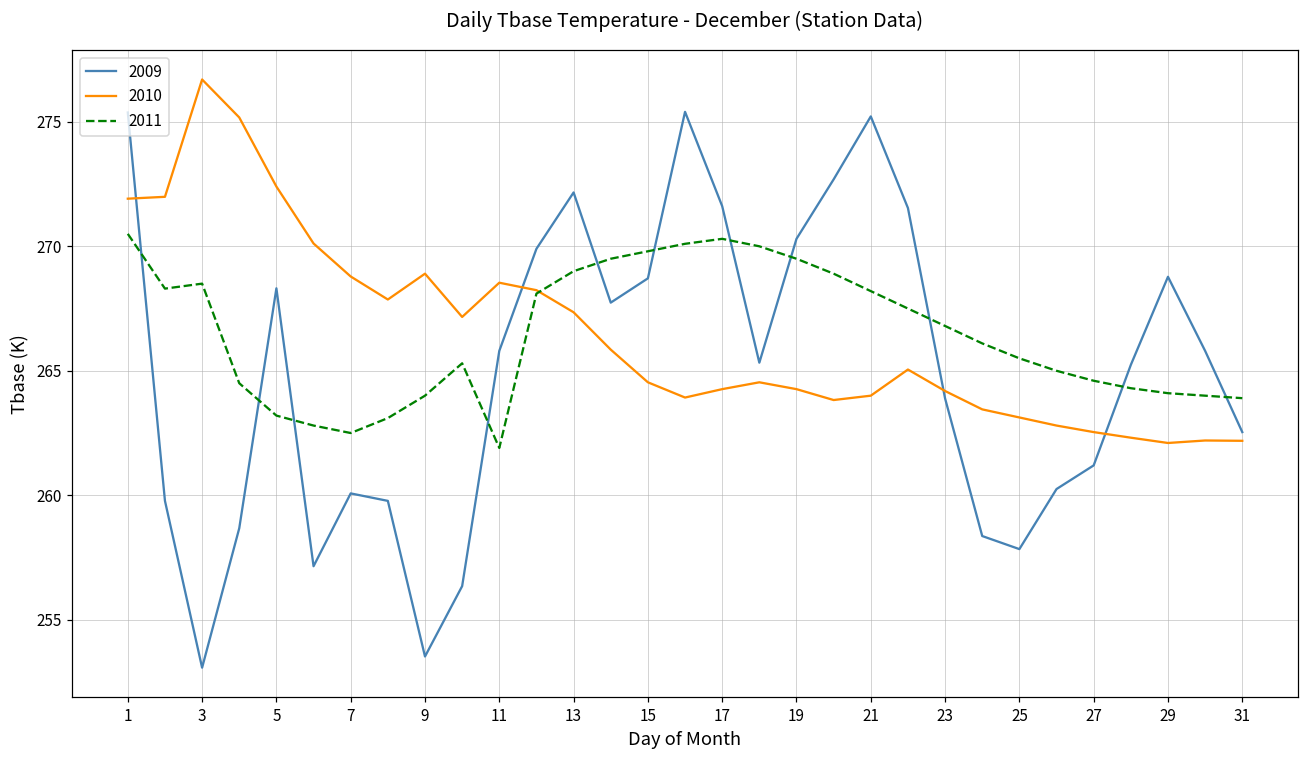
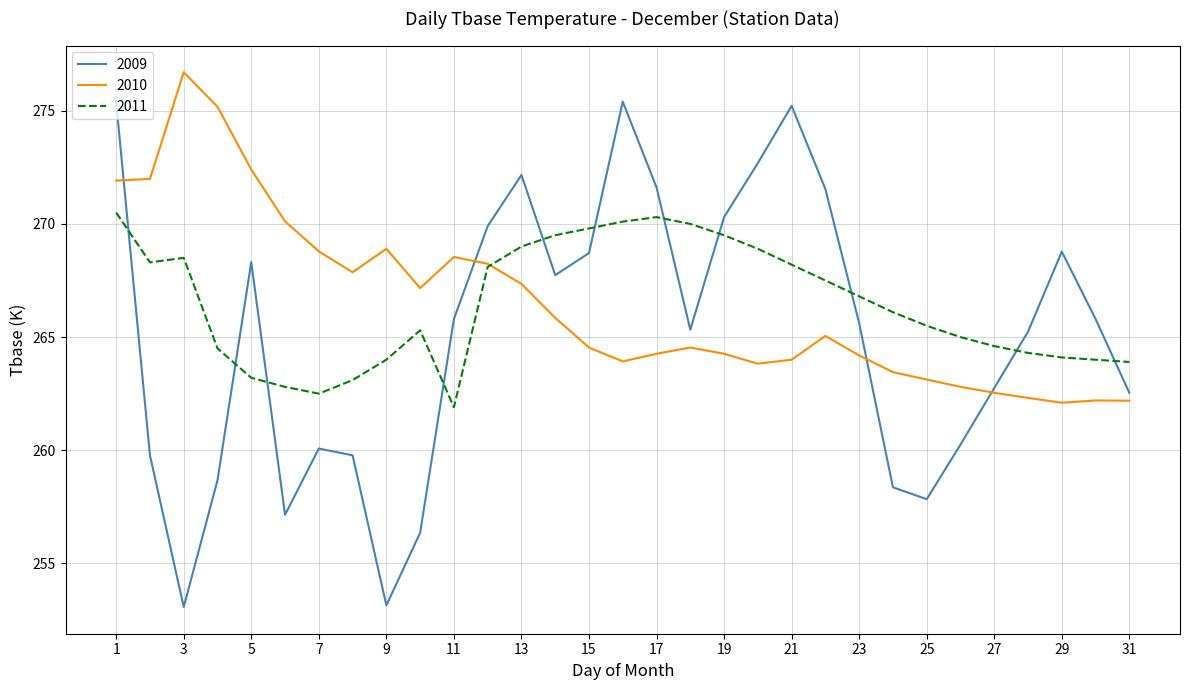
  {
    "2009": {
      "3": 253.1,
      "5": 268.3,
      "7": 260.1,
-     "9": 253.5,
+     "9": 253.1,
      "11": 265.8,
      "13": 272.2,
      "15": 268.7,
      "17": 271.6,
      "19": 270.3,
      "21": 275.2,
-     "23": 263.9,
+     "23": 265.6,
      "25": 257.8,
-     "27": 261.2,
+     "27": 262.8,
      "29": 268.8,
      "31": 262.5
    },
    "2010": {
      "1": 271.9,
      "3": 276.7,
      "5": 272.4,
      "7": 268.8,
      "9": 268.9,
      "11": 268.5,
      "13": 267.4,
      "15": 264.5,
      "17": 264.3,
      "19": 264.3,
      "21": 264.0,
      "23": 264.2,
      "25": 263.1,
      "27": 262.5,
      "29": 262.1,
      "31": 262.2
    },
    "2011": {
      "1": 270.5,
      "3": 268.5,
      "5": 263.2,
      "7": 262.5,
      "9": 264.0,
      "11": 261.9,
      "13": 269.0,
      "15": 269.8,
      "17": 270.3,
      "19": 269.5,
      "21": 268.2,
      "23": 266.8,
      "25": 265.5,
      "27": 264.6,
      "29": 264.1,
      "31": 263.9
    }
  }
